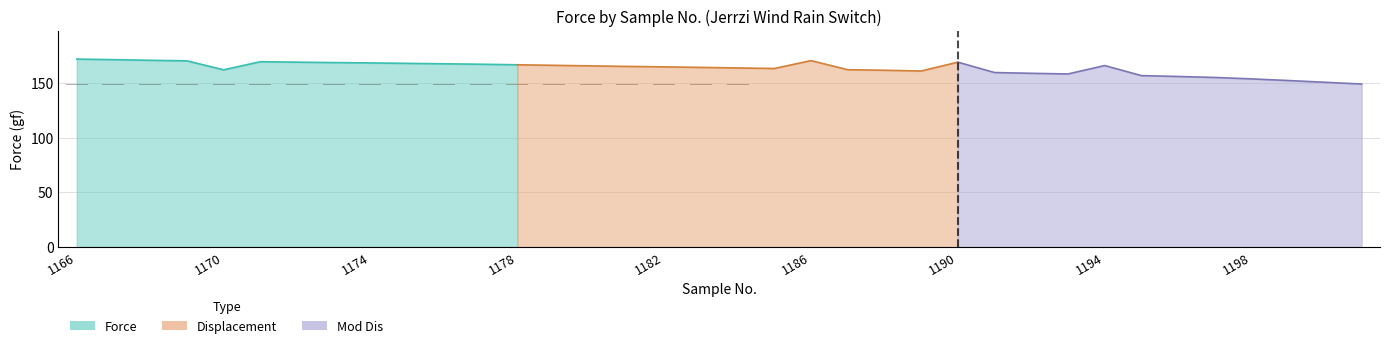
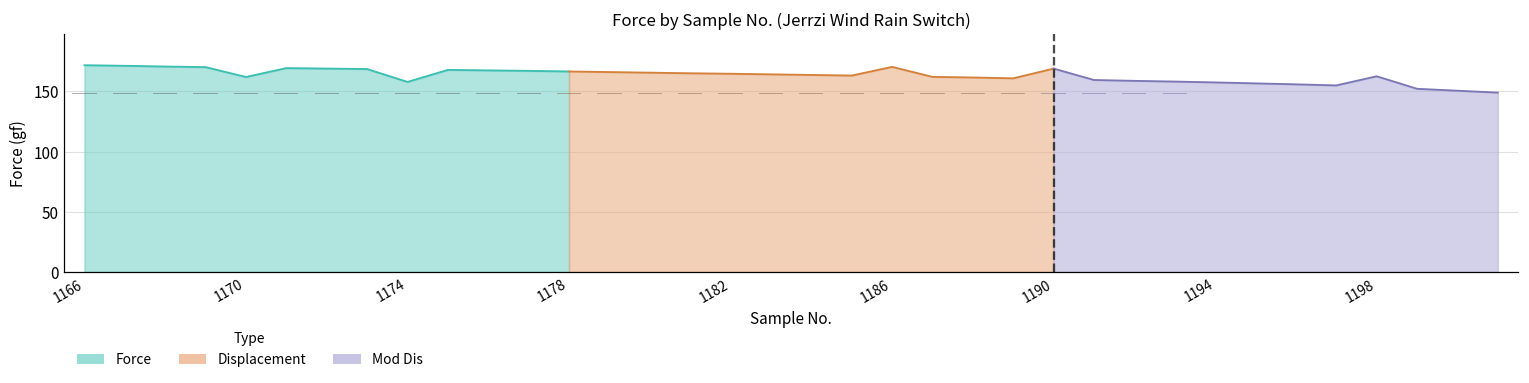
  {
    "Force": {
      "1166": 172,
      "1170": 162,
-     "1174": 168
+     "1174": 158
    },
    "Displacement": {
      "1182": 165,
      "1186": 170
    },
    "Mod Dis": {
-     "1194": 166,
-     "1198": 154
+     "1194": 158,
+     "1198": 163
    }
  }
